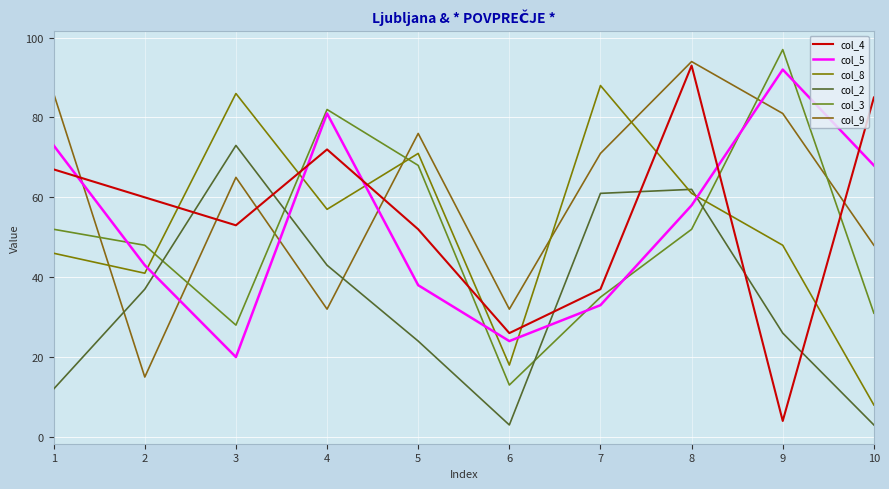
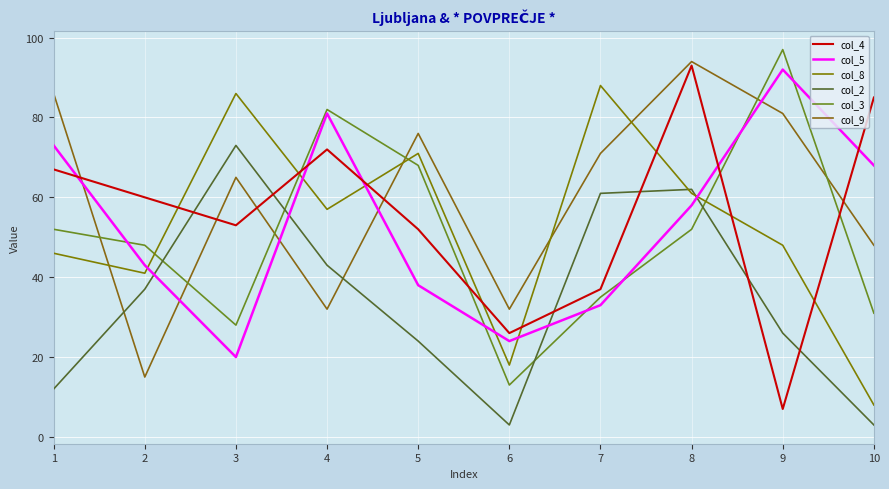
  {
    "col_4": {
      "1": 67,
      "2": 60,
      "3": 53,
      "4": 72,
      "5": 52,
      "6": 26,
      "7": 37,
      "8": 93,
-     "9": 4,
+     "9": 7,
      "10": 85
    },
    "col_5": {
      "1": 73,
      "2": 43,
      "3": 20,
      "4": 81,
      "5": 38,
      "6": 24,
      "7": 33,
      "8": 58,
      "9": 92,
      "10": 68
    }
  }
